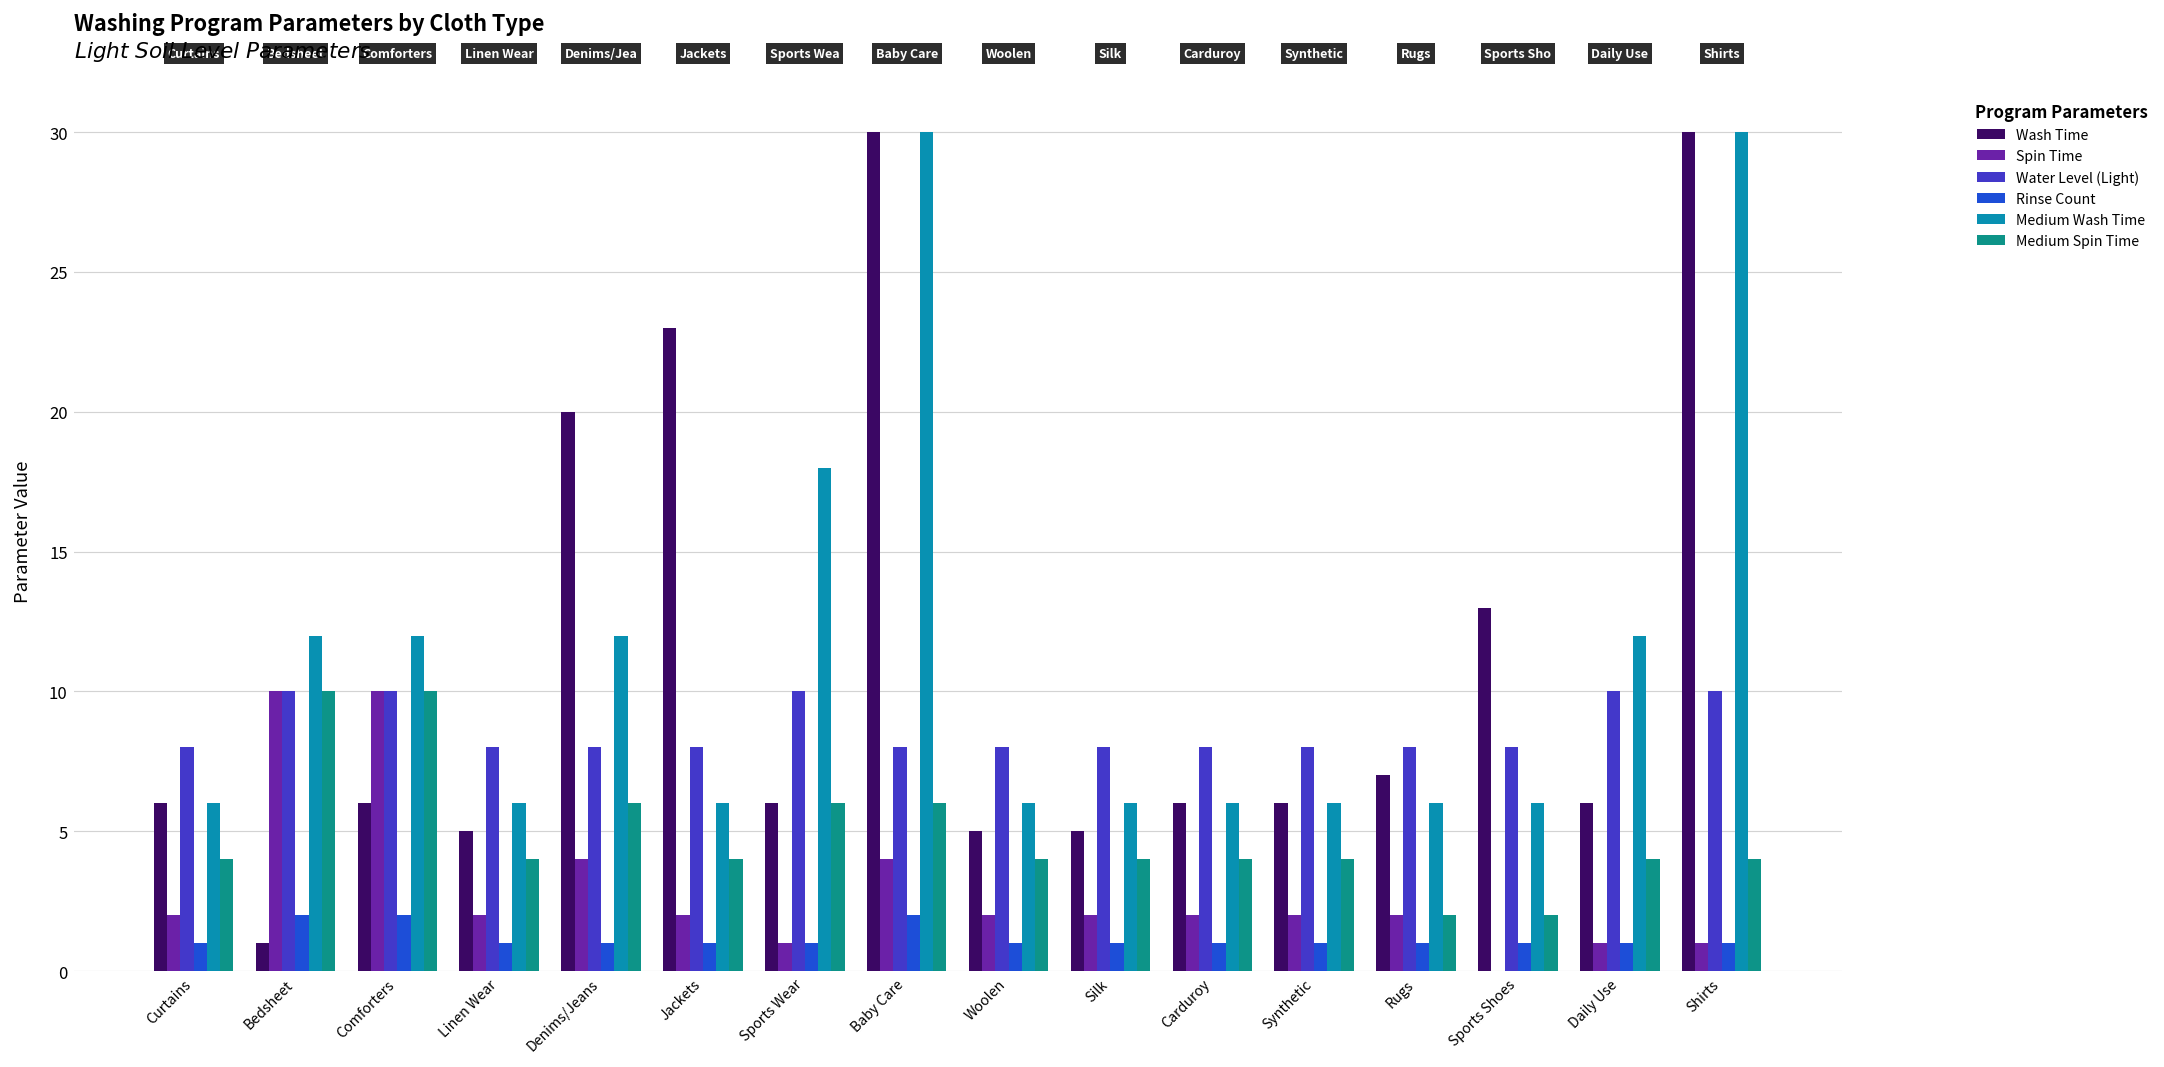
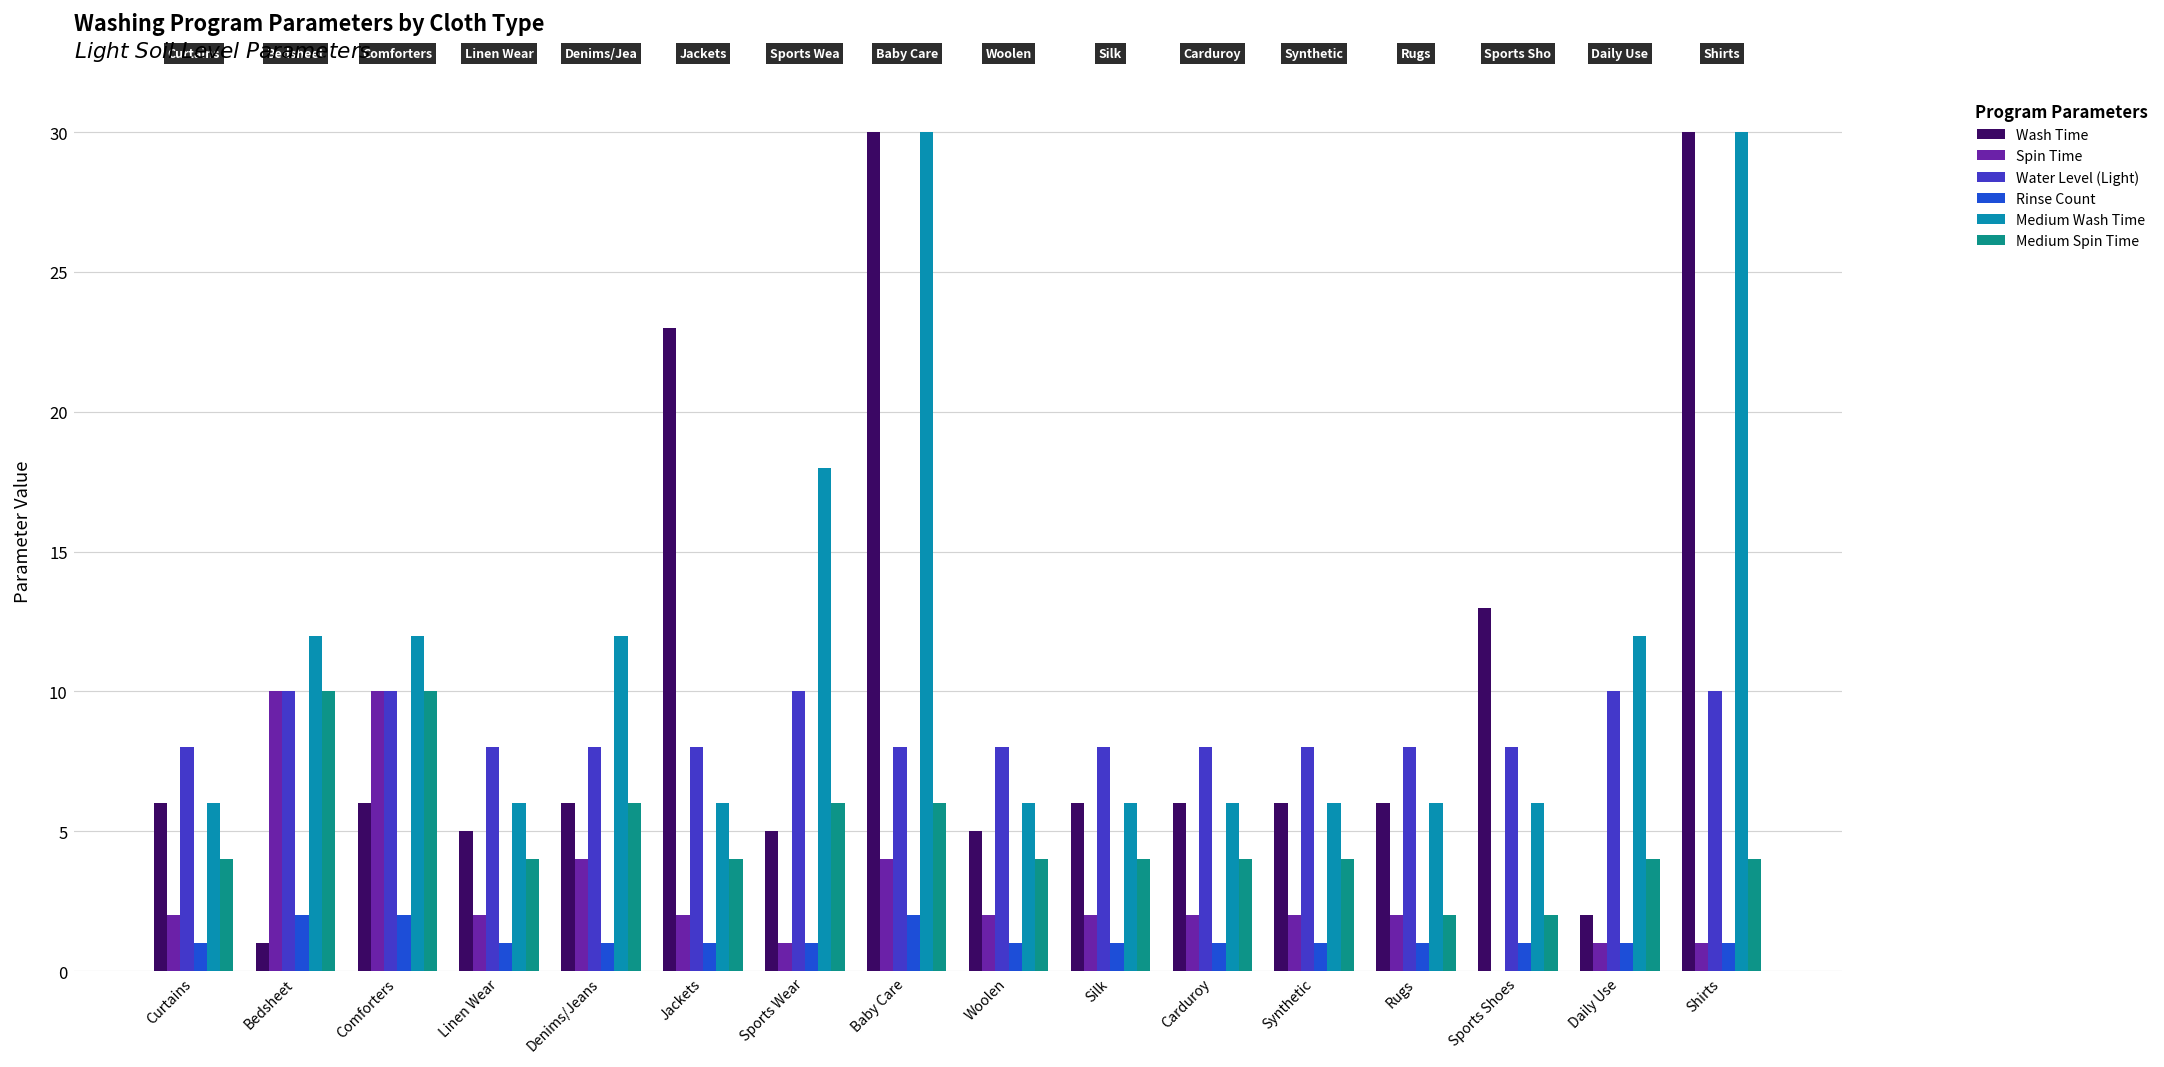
  {
    "Wash Time": {
      "Curtains": 6,
      "Bedsheet": 1,
      "Comforters": 6,
      "Linen Wear": 5,
-     "Denims/Jeans": 20,
+     "Denims/Jeans": 6,
      "Jackets": 23,
-     "Sports Wear": 6,
+     "Sports Wear": 5,
      "Baby Care": 30,
      "Woolen": 5,
-     "Silk": 5,
+     "Silk": 6,
      "Carduroy": 6,
      "Synthetic": 6,
-     "Rugs": 7,
+     "Rugs": 6,
      "Sports Shoes": 13,
-     "Daily Use": 6,
+     "Daily Use": 2,
      "Shirts": 30
    }
  }
